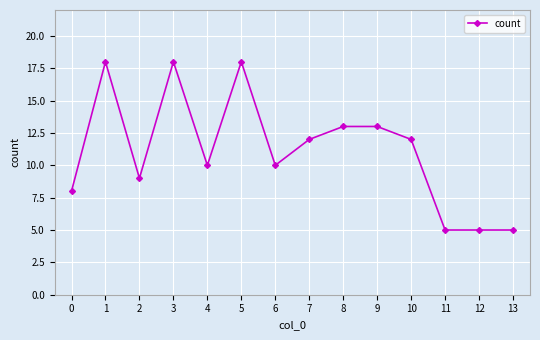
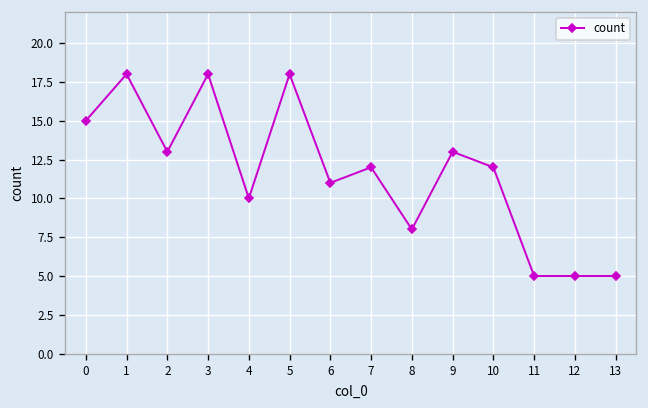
  {
-   "0": 8,
+   "0": 15,
    "1": 18,
-   "2": 9,
+   "2": 13,
    "3": 18,
    "4": 10,
    "5": 18,
-   "6": 10,
+   "6": 11,
    "7": 12,
-   "8": 13,
+   "8": 8,
    "9": 13,
    "10": 12,
    "11": 5,
    "12": 5,
    "13": 5
  }
